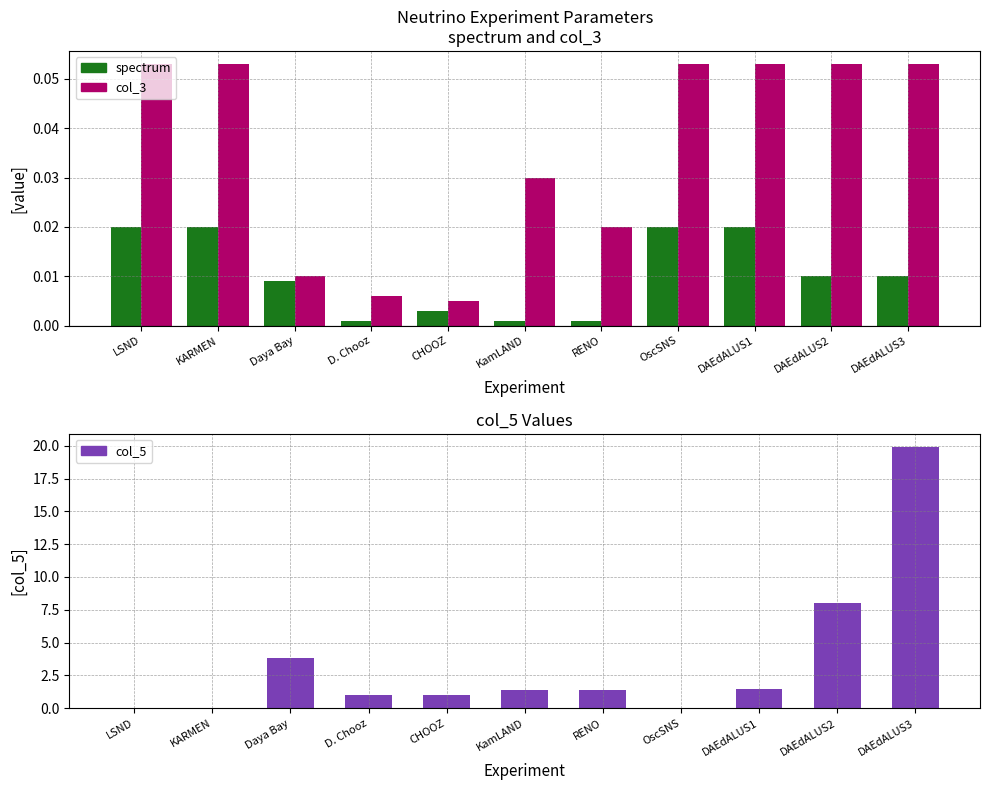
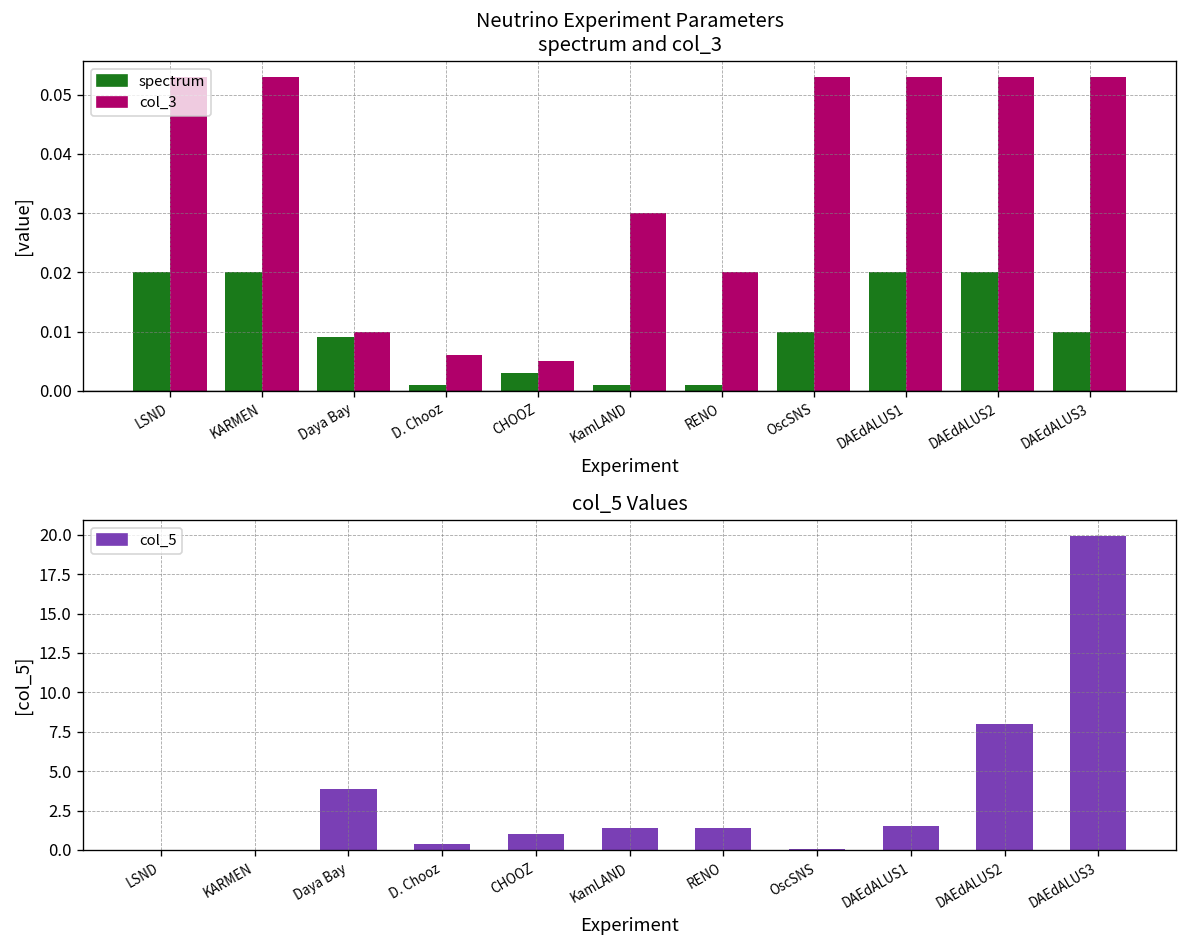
  {
    "Neutrino Experiment Parameters spectrum and col_3": {
      "spectrum": {
        "LSND": 0.02,
        "KARMEN": 0.02,
        "Daya Bay": 0.009,
        "D. Chooz": 0.001,
        "CHOOZ": 0.003,
        "KamLAND": 0.001,
        "RENO": 0.001,
-       "OscSNS": 0.02,
+       "OscSNS": 0.01,
        "DAEdALUS1": 0.02,
-       "DAEdALUS2": 0.01,
+       "DAEdALUS2": 0.02,
        "DAEdALUS3": 0.01
      },
      "col_3": {
        "KARMEN": 0.053,
        "Daya Bay": 0.01,
        "D. Chooz": 0.006,
        "CHOOZ": 0.005,
        "KamLAND": 0.03,
        "RENO": 0.02,
        "OscSNS": 0.053,
        "DAEdALUS1": 0.053,
        "DAEdALUS2": 0.053,
        "DAEdALUS3": 0.053
      }
    },
    "col_5 Values": {
      "Daya Bay": 3.8,
-     "D. Chooz": 1.0,
+     "D. Chooz": 0.4,
      "CHOOZ": 1.0,
      "KamLAND": 1.4,
      "RENO": 1.4,
      "DAEdALUS1": 1.5,
      "DAEdALUS2": 8.0,
      "DAEdALUS3": 19.9
    }
  }
